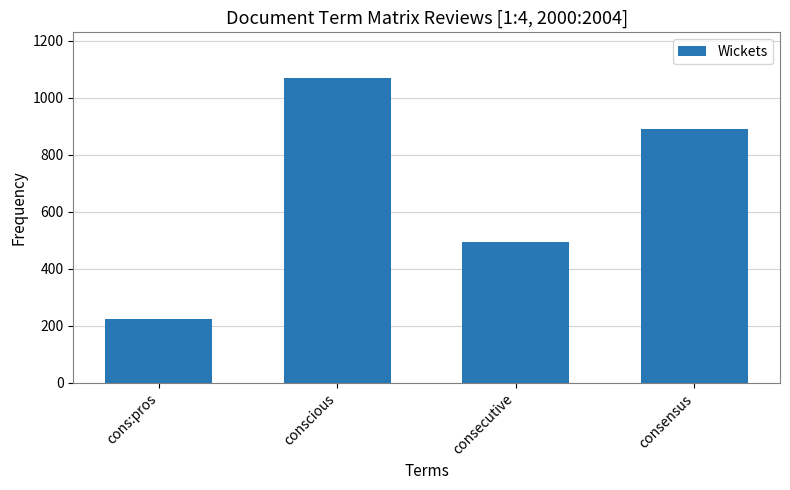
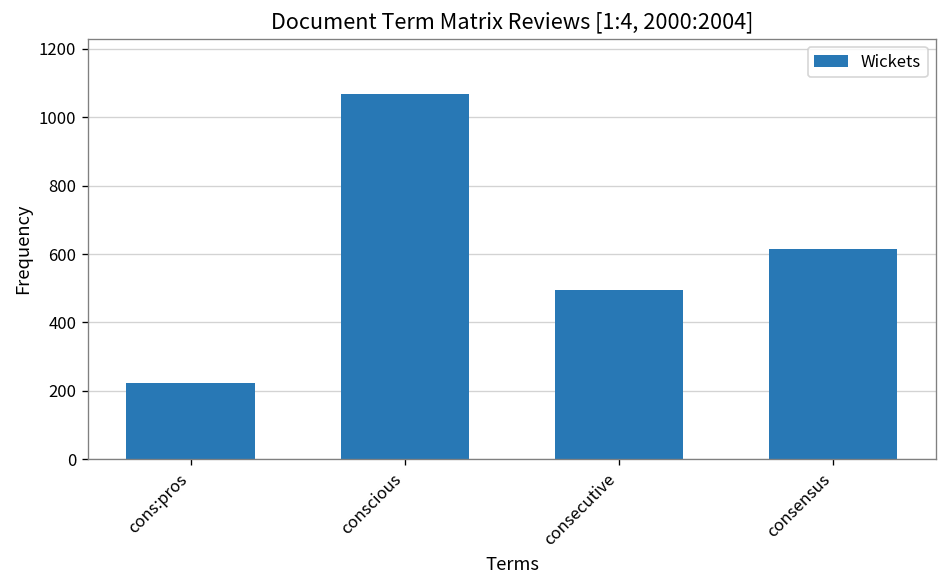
  {
    "cons:pros": 220,
    "conscious": 1070,
    "consecutive": 490,
-   "consensus": 890
+   "consensus": 620
  }
